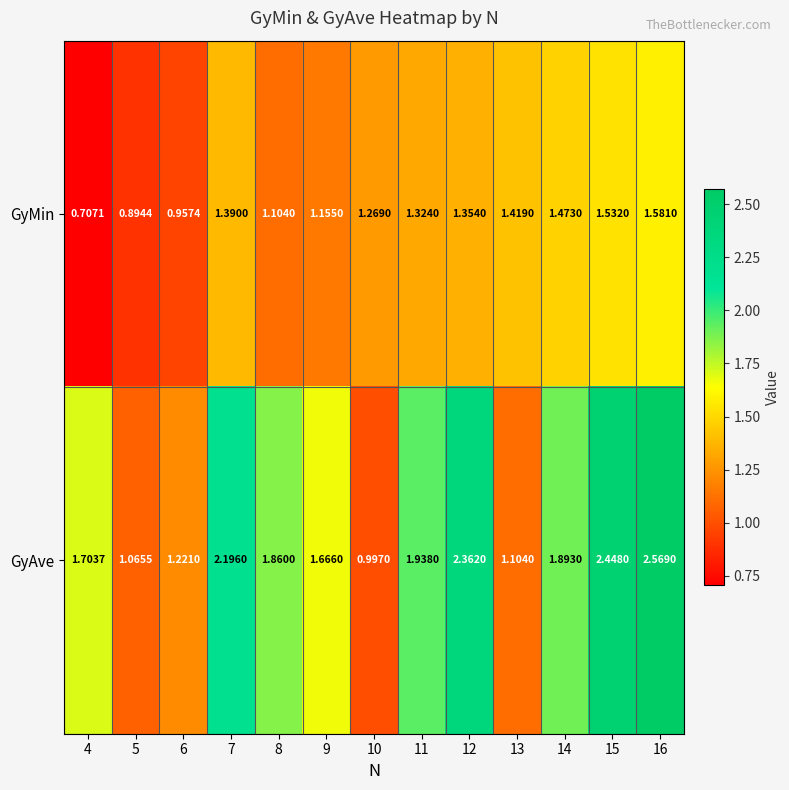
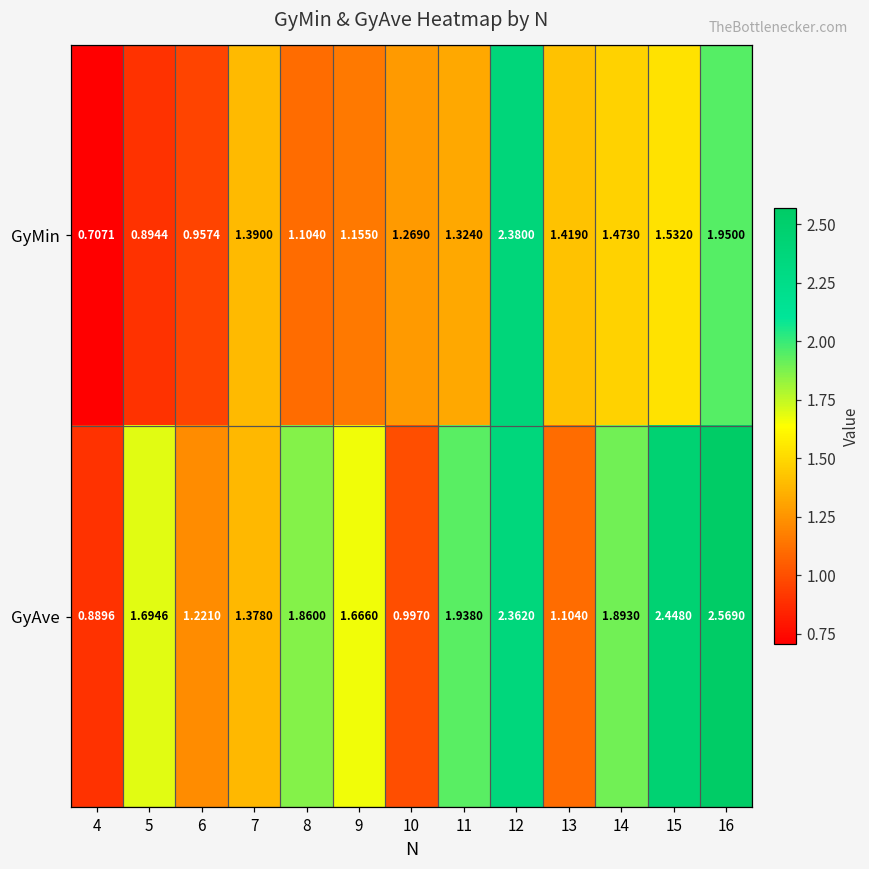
  {
    "GyMin": {
      "4": 0.7071,
      "5": 0.8944,
      "6": 0.9574,
      "7": 1.3900,
      "8": 1.1040,
      "9": 1.1550,
      "10": 1.2690,
      "11": 1.3240,
-     "12": 1.3540,
+     "12": 2.3800,
      "13": 1.4190,
      "14": 1.4730,
      "15": 1.5320,
-     "16": 1.5810
+     "16": 1.9500
    },
    "GyAve": {
-     "4": 1.7037,
-     "5": 1.0655,
+     "4": 0.8896,
+     "5": 1.6946,
      "6": 1.2210,
-     "7": 2.1960,
+     "7": 1.3780,
      "8": 1.8600,
      "9": 1.6660,
      "10": 0.9970,
      "11": 1.9380,
      "12": 2.3620,
      "13": 1.1040,
      "14": 1.8930,
      "15": 2.4480,
      "16": 2.5690
    }
  }
